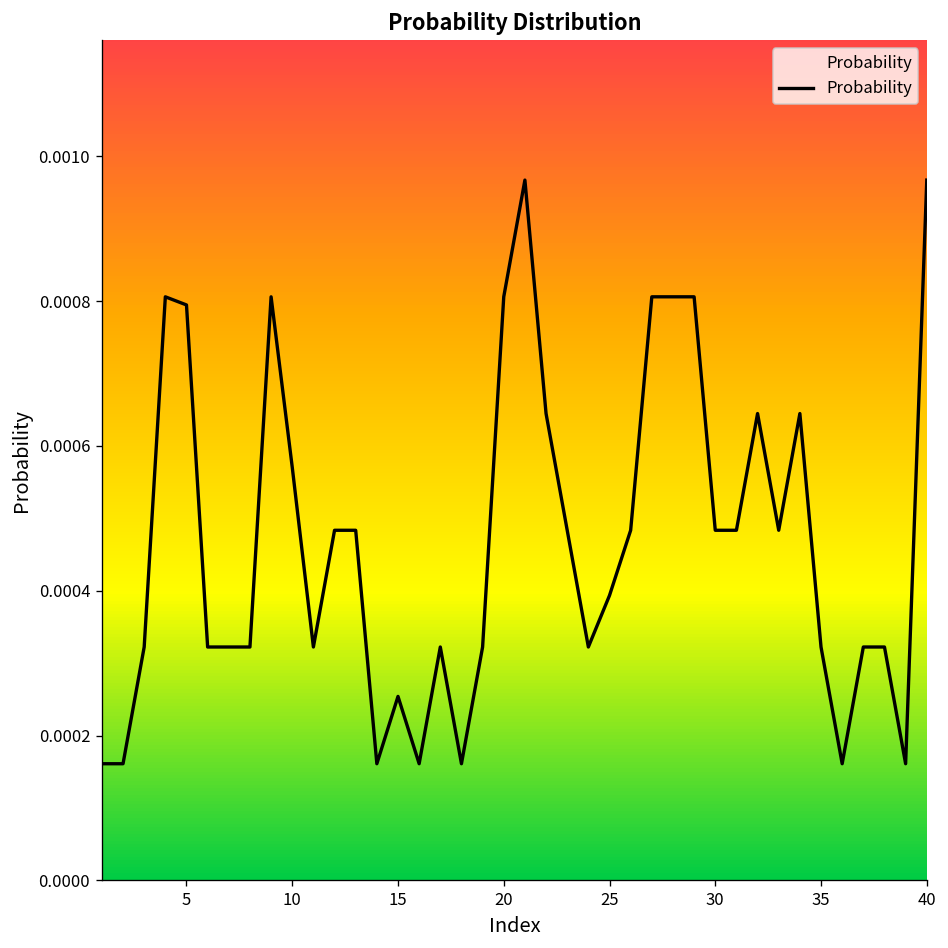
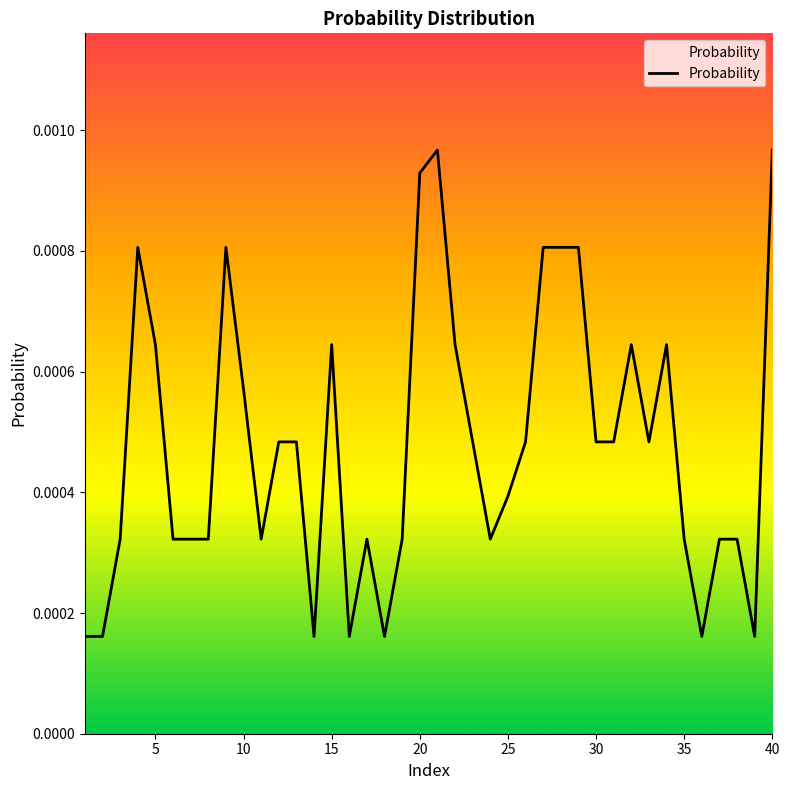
  {
-   "5": 0.00079,
+   "5": 0.00064,
    "10": 0.00057,
-   "15": 0.00025,
-   "20": 0.00081,
+   "15": 0.00064,
+   "20": 0.00093,
    "25": 0.00039,
    "30": 0.00048,
    "35": 0.00032,
    "40": 0.00097
  }
